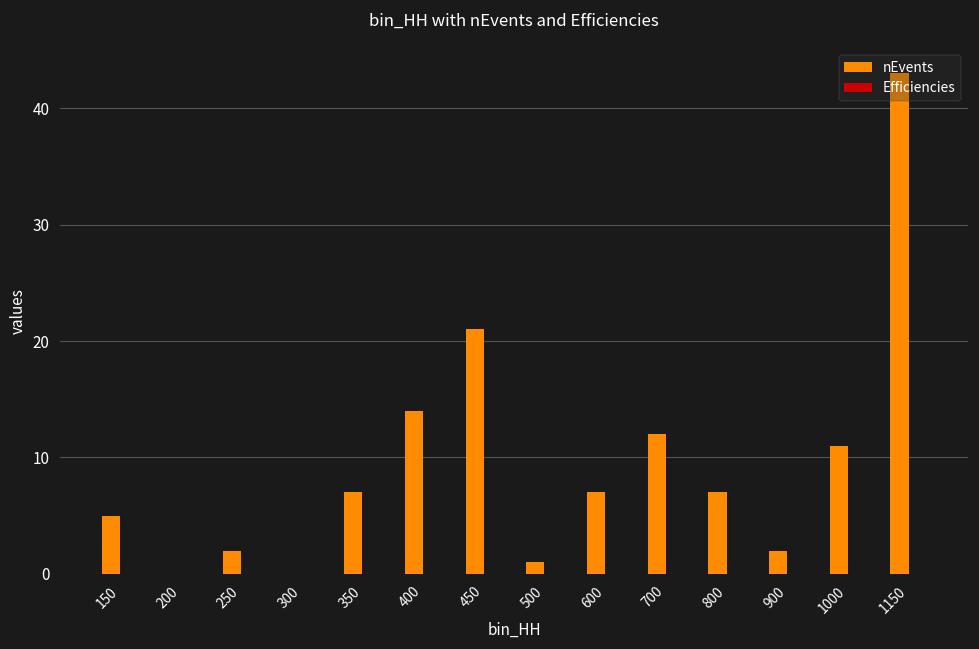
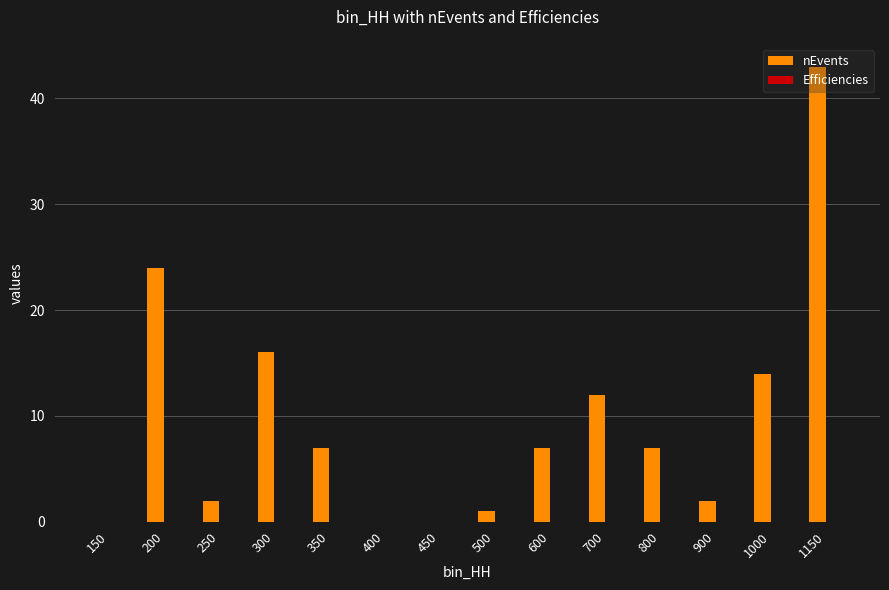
  {
    "nEvents": {
-     "150": 5,
-     "200": 0,
+     "150": 0,
+     "200": 24,
      "250": 2,
-     "300": 0,
+     "300": 16,
      "350": 7,
-     "400": 14,
-     "450": 21,
+     "400": 0,
+     "450": 0,
      "500": 1,
      "600": 7,
      "700": 12,
      "800": 7,
      "900": 2,
-     "1000": 11
+     "1000": 14
    },
    "Efficiencies": {
      "150": 0,
      "200": 0,
      "250": 0,
      "300": 0,
      "350": 0,
      "400": 0,
      "450": 0,
      "500": 0,
      "600": 0
    }
  }
